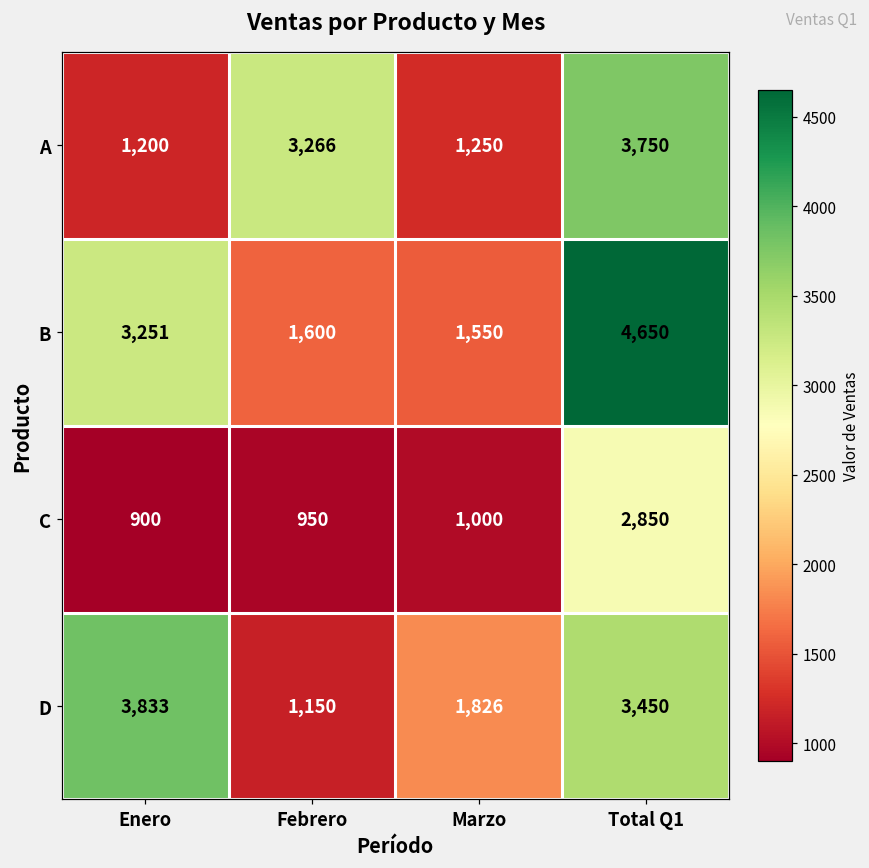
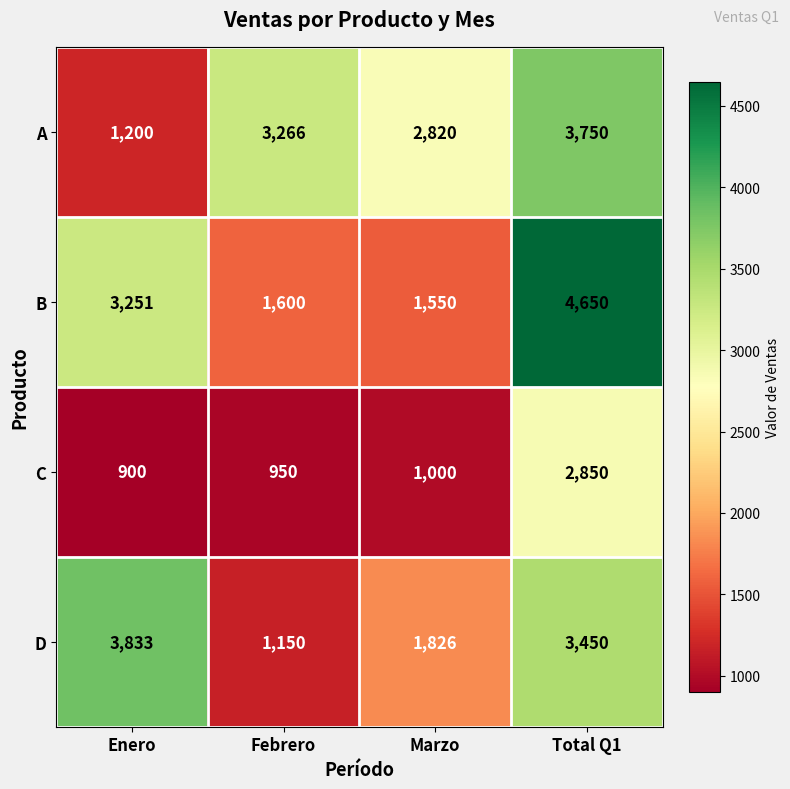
  {
    "A": {
      "Enero": "1,200",
      "Febrero": "3,266",
-     "Marzo": "1,250",
+     "Marzo": "2,820",
      "Total Q1": "3,750"
    },
    "B": {
      "Enero": "3,251",
      "Febrero": "1,600",
      "Marzo": "1,550",
      "Total Q1": "4,650"
    },
    "C": {
      "Enero": "900",
      "Febrero": "950",
      "Marzo": "1,000",
      "Total Q1": "2,850"
    },
    "D": {
      "Enero": "3,833",
      "Febrero": "1,150",
      "Marzo": "1,826",
      "Total Q1": "3,450"
    }
  }
